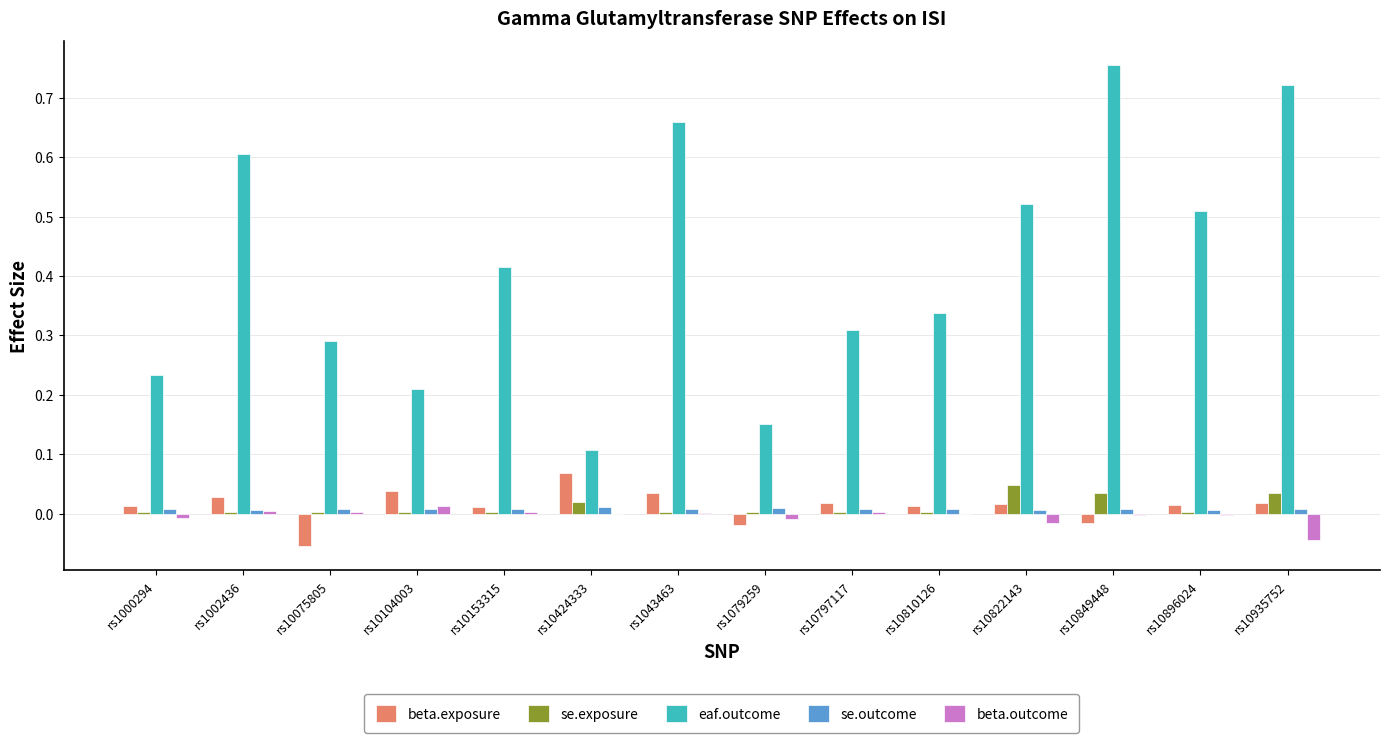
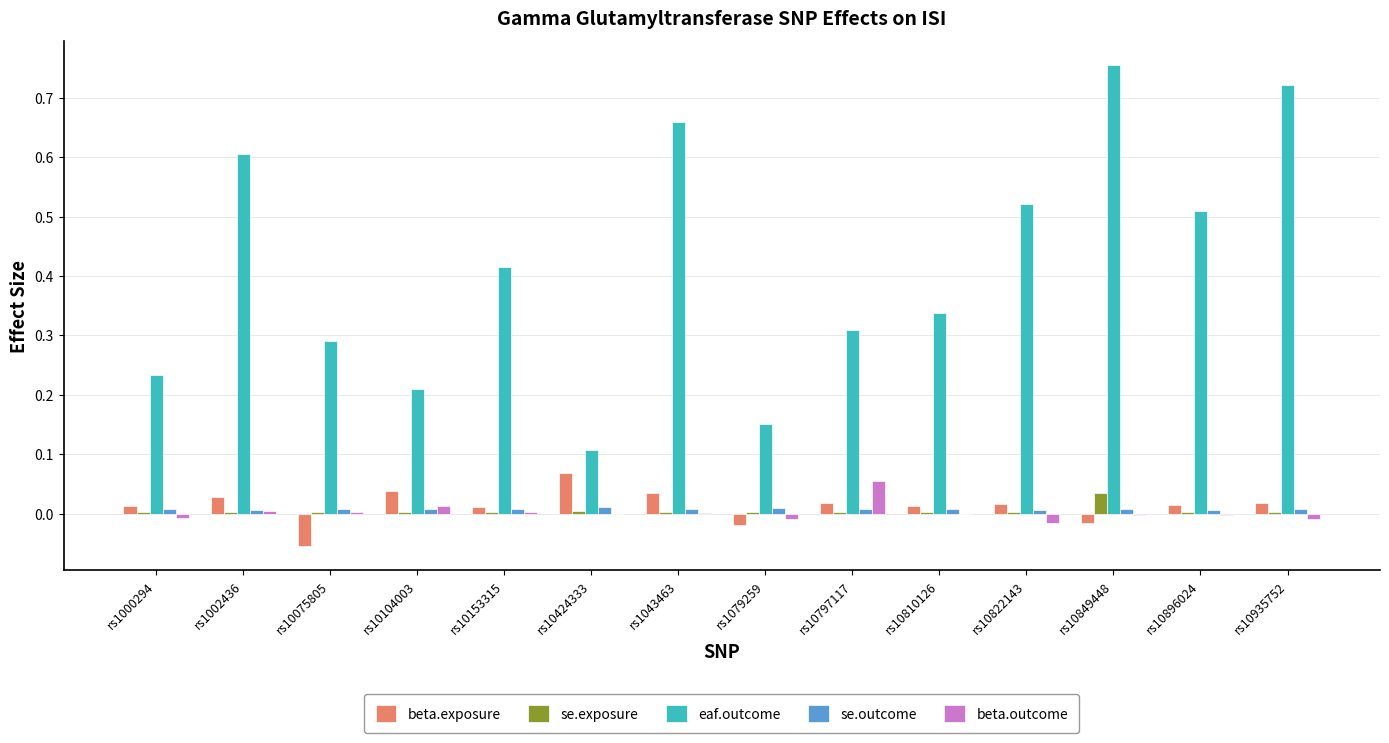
  {
    "beta.exposure": {
      "rs1000294": 0.01,
      "rs1002436": 0.03,
      "rs10075805": -0.06,
      "rs10104003": 0.04,
      "rs10153315": 0.01,
      "rs10424333": 0.07,
      "rs1043463": 0.04,
      "rs1079259": -0.02,
      "rs10797117": 0.02,
      "rs10810126": 0.01,
      "rs10822143": 0.02,
      "rs10849448": -0.02,
      "rs10896024": 0.01,
      "rs10935752": 0.02
    },
    "se.exposure": {
-     "rs10424333": 0.02,
-     "rs10822143": 0.05,
+     "rs10424333": 0.00,
+     "rs10822143": 0.00,
      "rs10849448": 0.04,
-     "rs10935752": 0.04
+     "rs10935752": 0.00
    },
    "beta.outcome": {
      "rs1000294": -0.01,
      "rs10104003": 0.01,
      "rs1079259": -0.01,
-     "rs10797117": 0.00,
+     "rs10797117": 0.05,
      "rs10822143": -0.02,
-     "rs10935752": -0.04
+     "rs10935752": -0.01
    }
  }
